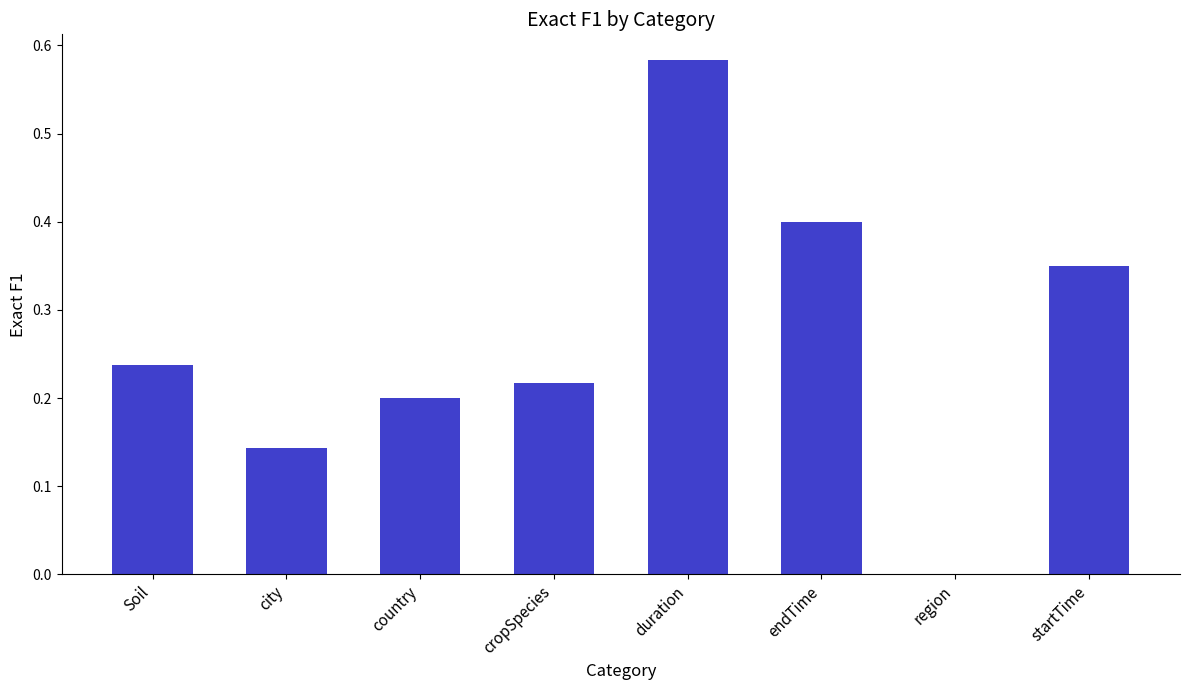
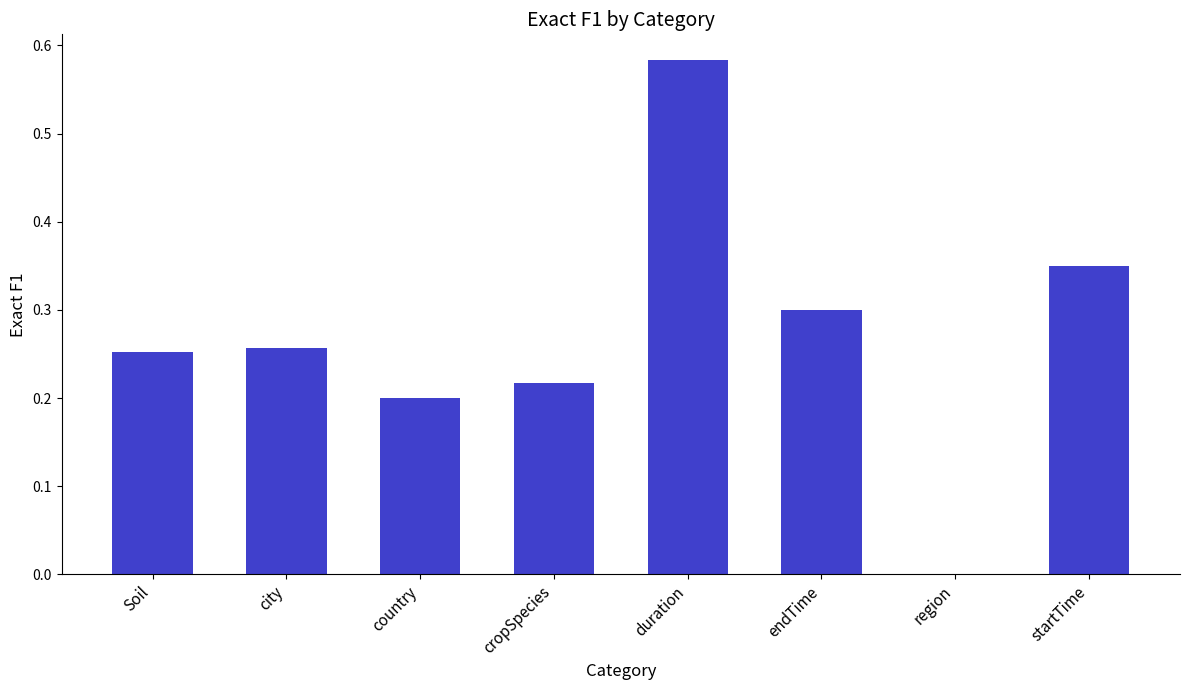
  {
-   "Soil": 0.24,
-   "city": 0.14,
+   "Soil": 0.25,
+   "city": 0.26,
    "country": 0.20,
    "cropSpecies": 0.22,
    "duration": 0.58,
-   "endTime": 0.4,
+   "endTime": 0.3,
    "region": 0.00,
    "startTime": 0.35
  }
